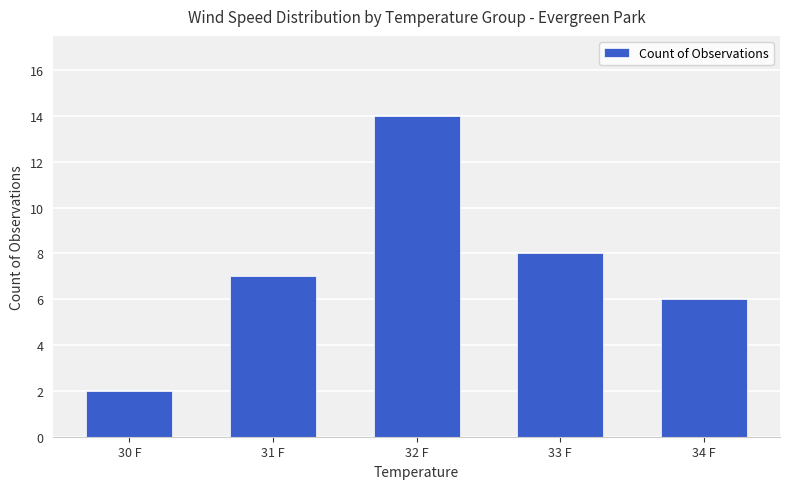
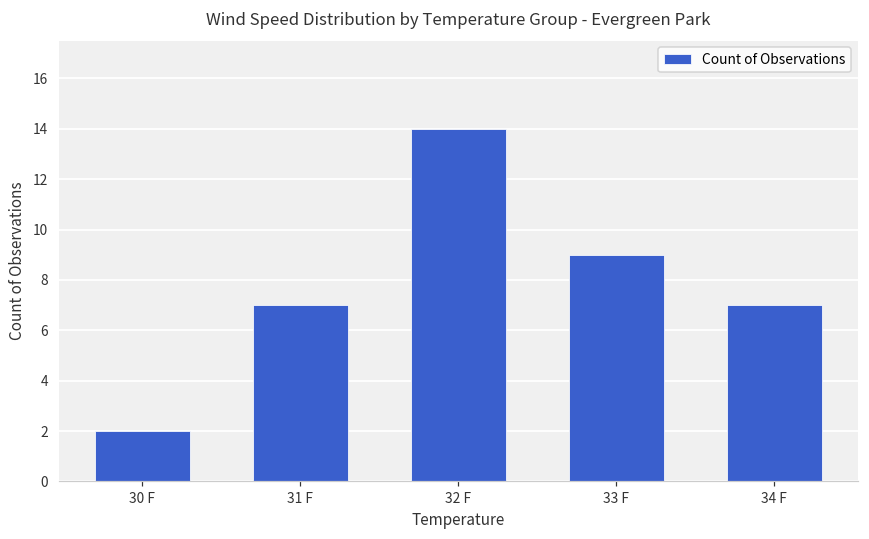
  {
    "30 F": 2,
    "31 F": 7,
    "32 F": 14,
-   "33 F": 8,
-   "34 F": 6
+   "33 F": 9,
+   "34 F": 7
  }
